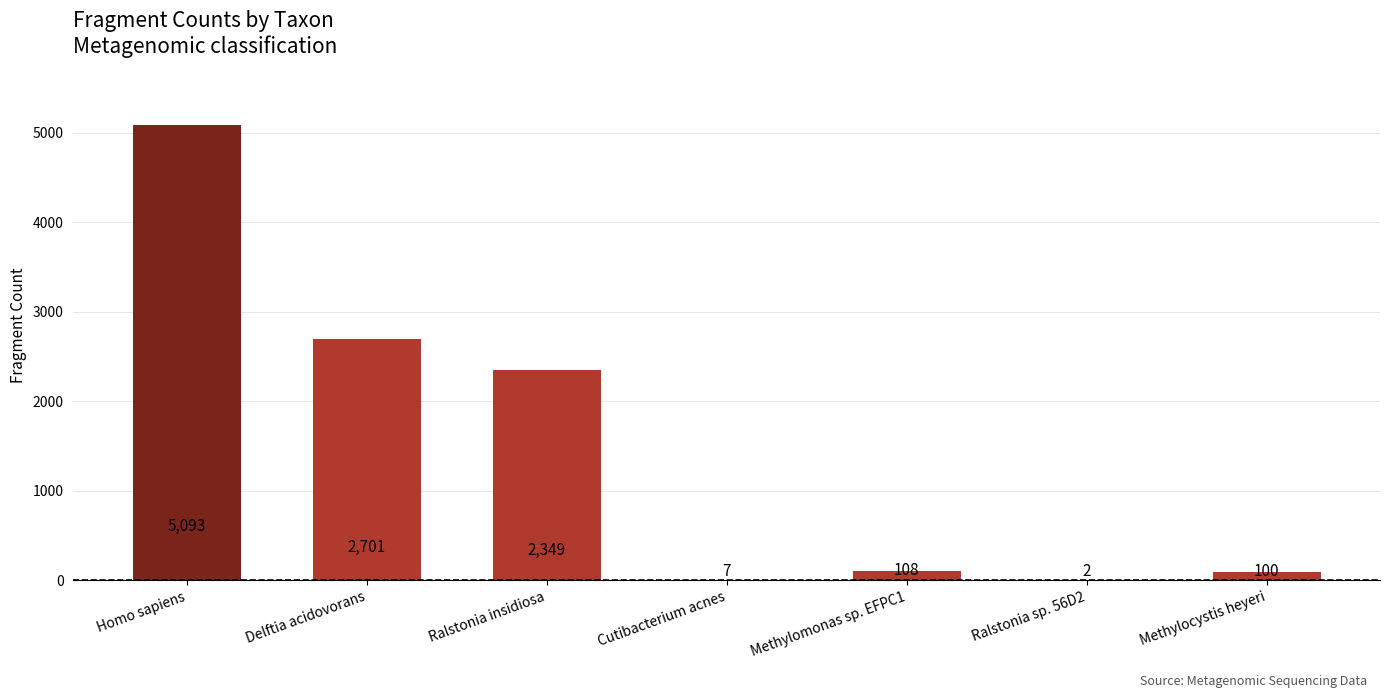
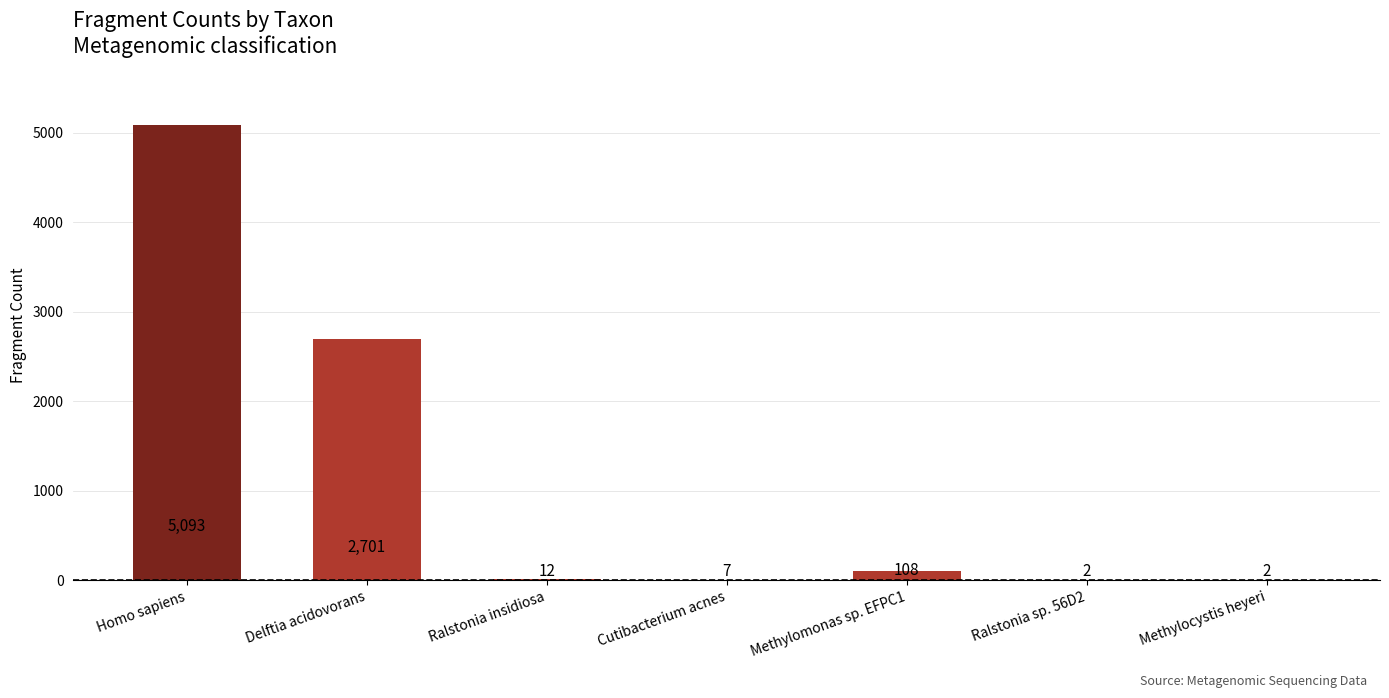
  {
    "Homo sapiens": "5,093",
    "Delftia acidovorans": "2,701",
-   "Ralstonia insidiosa": "2,349",
+   "Ralstonia insidiosa": "12",
    "Cutibacterium acnes": "7",
    "Methylomonas sp. EFPC1": "108",
    "Ralstonia sp. 56D2": "2",
-   "Methylocystis heyeri": "100"
+   "Methylocystis heyeri": "2"
  }
